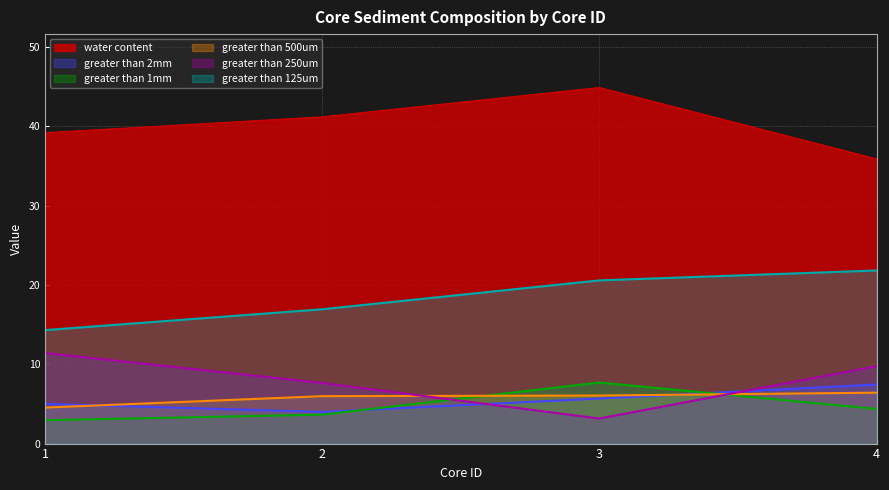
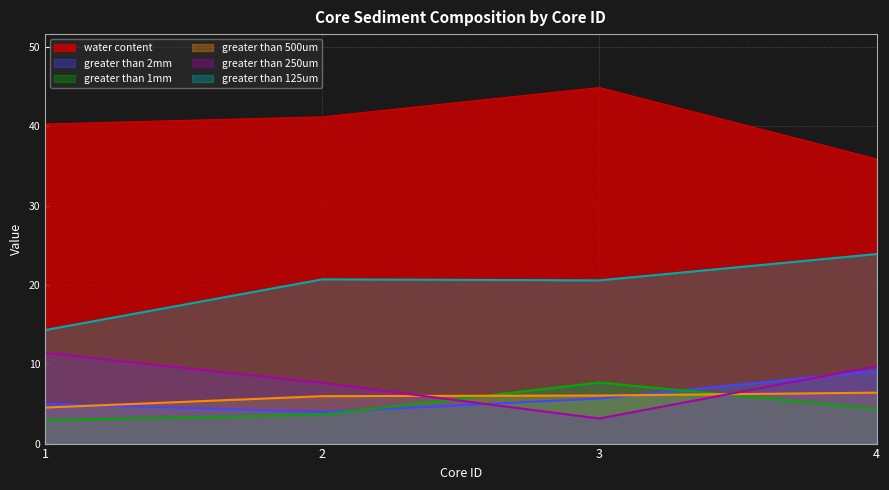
  {
    "water content": {
-     "1": 39,
+     "1": 40,
      "2": 41,
      "3": 45,
      "4": 36
    },
    "greater than 2mm": {
      "1": 5,
      "2": 4,
      "3": 6,
-     "4": 7
+     "4": 9
    },
    "greater than 1mm": {
      "1": 3,
      "2": 4,
      "3": 8,
      "4": 4
    },
    "greater than 500um": {
      "1": 5,
      "2": 6,
      "3": 6,
      "4": 6
    },
    "greater than 250um": {
      "1": 11,
      "2": 8,
      "3": 3,
      "4": 10
    },
    "greater than 125um": {
      "1": 14,
-     "2": 17,
+     "2": 21,
      "3": 21,
-     "4": 22
+     "4": 24
    }
  }
